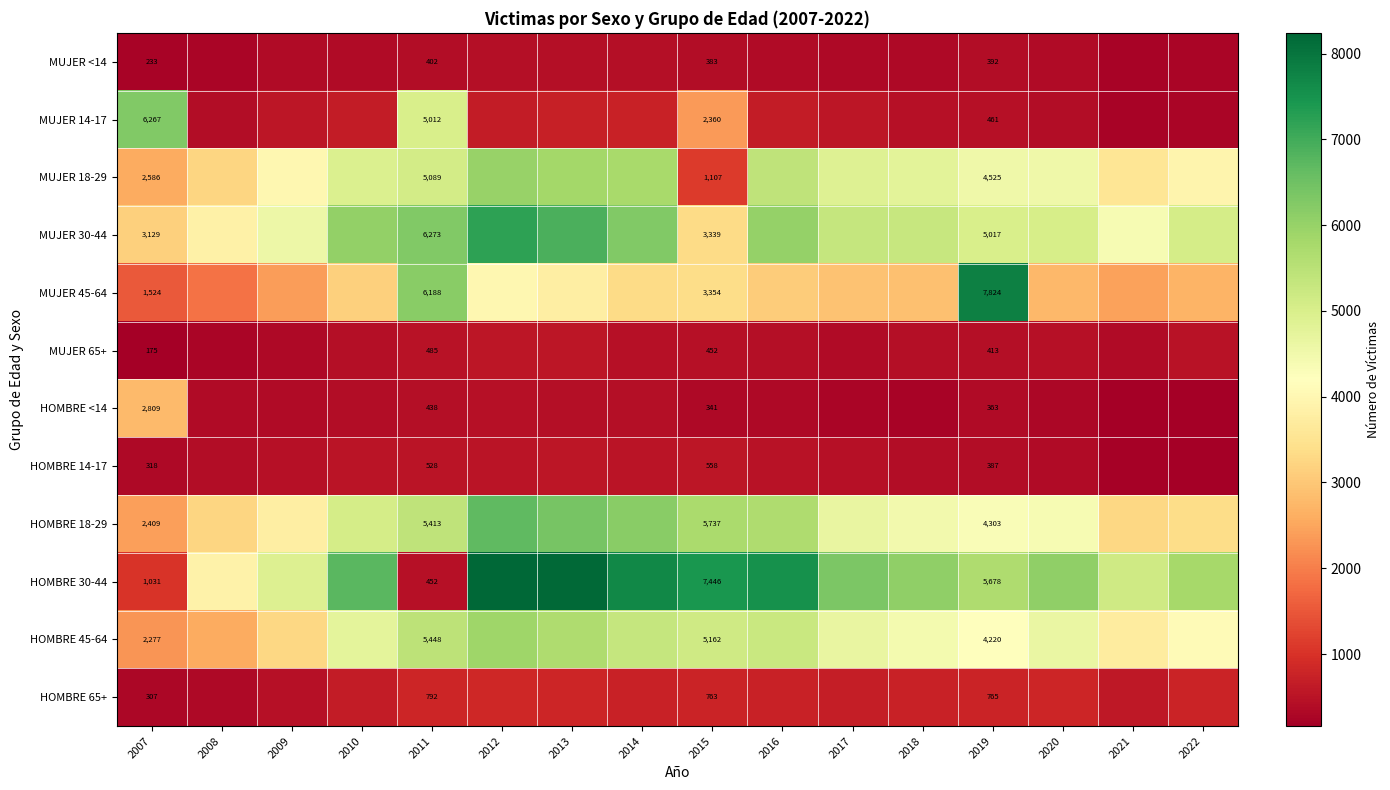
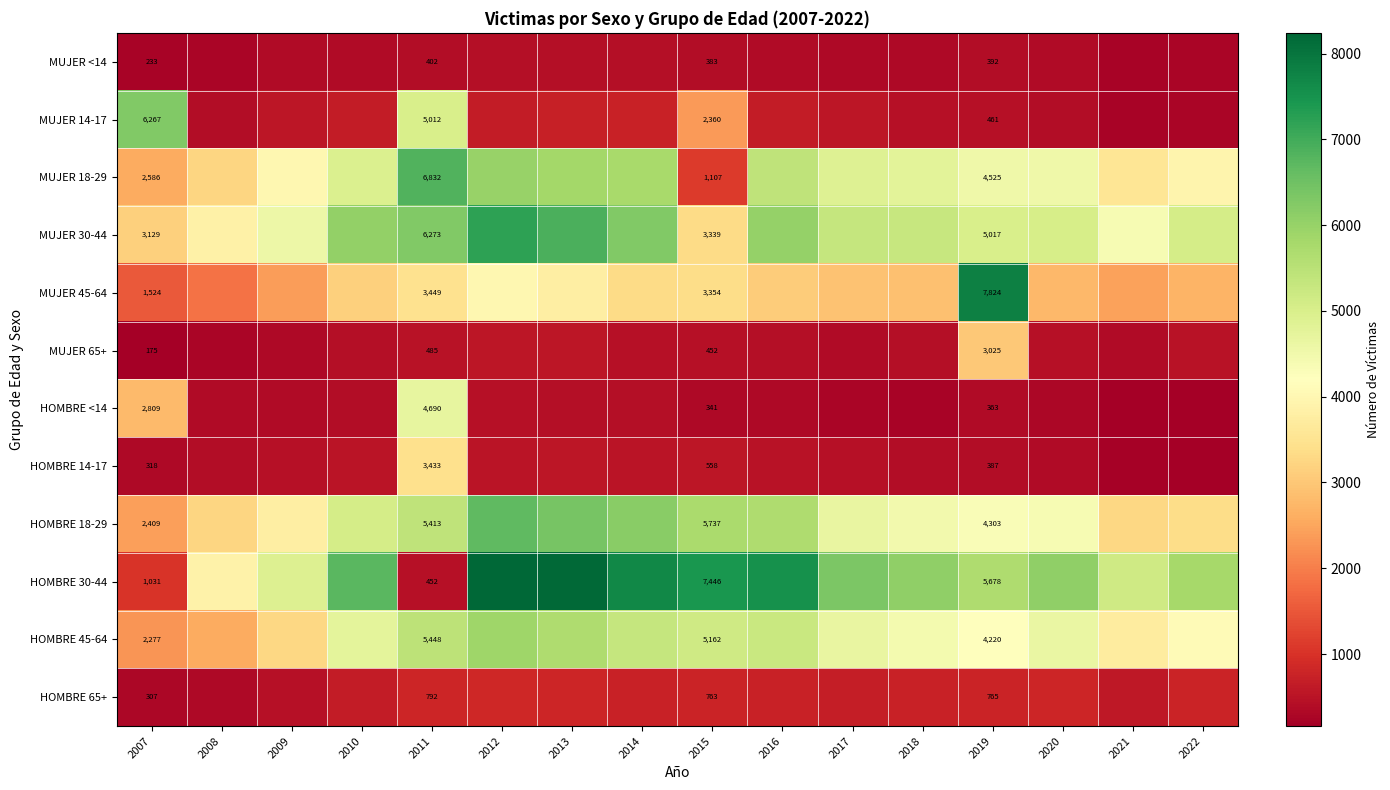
  {
    "MUJER <14": {
      "2007": "233",
      "2011": "402",
      "2015": "383",
      "2019": "392"
    },
    "MUJER 14-17": {
      "2007": "6,267",
      "2011": "5,012",
      "2015": "2,360",
      "2019": "461"
    },
    "MUJER 18-29": {
      "2007": "2,586",
-     "2011": "5,089",
+     "2011": "6,832",
      "2015": "1,107",
      "2019": "4,525"
    },
    "MUJER 30-44": {
      "2007": "3,129",
      "2011": "6,273",
      "2015": "3,339",
      "2019": "5,017"
    },
    "MUJER 45-64": {
      "2007": "1,524",
-     "2011": "6,188",
+     "2011": "3,449",
      "2015": "3,354",
      "2019": "7,824"
    },
    "MUJER 65+": {
      "2007": "175",
      "2011": "485",
      "2015": "452",
-     "2019": "413"
+     "2019": "3,025"
    },
    "HOMBRE <14": {
      "2007": "2,809",
-     "2011": "438",
+     "2011": "4,690",
      "2015": "341",
      "2019": "363"
    },
    "HOMBRE 14-17": {
      "2007": "318",
-     "2011": "528",
+     "2011": "3,433",
      "2015": "558",
      "2019": "387"
    },
    "HOMBRE 18-29": {
      "2007": "2,409",
      "2011": "5,413",
      "2015": "5,737",
      "2019": "4,303"
    },
    "HOMBRE 30-44": {
      "2007": "1,031",
      "2011": "452",
      "2015": "7,446",
      "2019": "5,678"
    },
    "HOMBRE 45-64": {
      "2007": "2,277",
      "2011": "5,448",
      "2015": "5,162",
      "2019": "4,220"
    },
    "HOMBRE 65+": {
      "2007": "307",
      "2011": "792",
      "2015": "763",
      "2019": "765"
    }
  }
